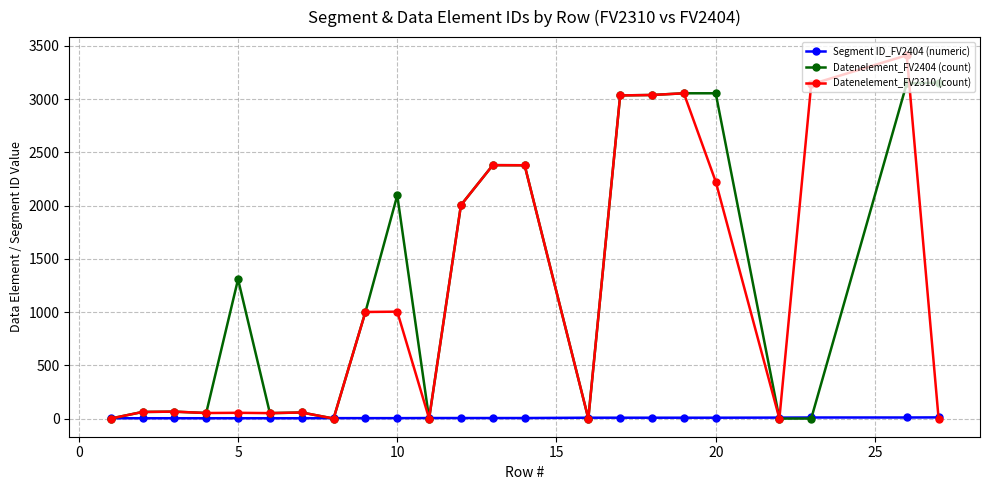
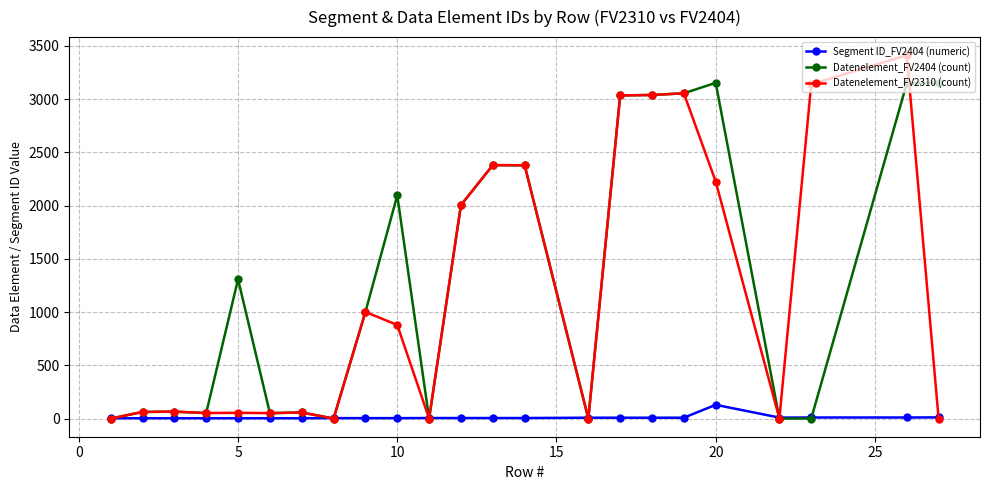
  {
    "Segment ID_FV2404 (numeric)": {
      "5": 0,
      "10": 0,
-     "20": 10
+     "20": 130
    },
    "Datenelement_FV2404 (count)": {
      "5": 1310,
      "10": 2100,
-     "20": 3060
+     "20": 3150
    },
    "Datenelement_FV2310 (count)": {
      "5": 50,
-     "10": 1000,
+     "10": 880,
      "20": 2230
    }
  }
